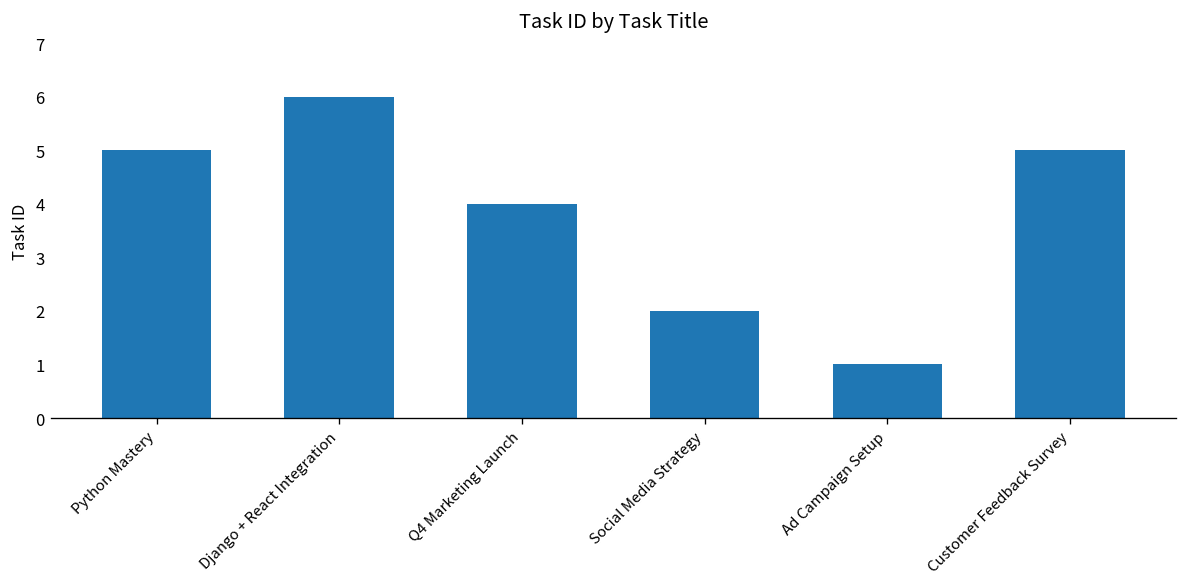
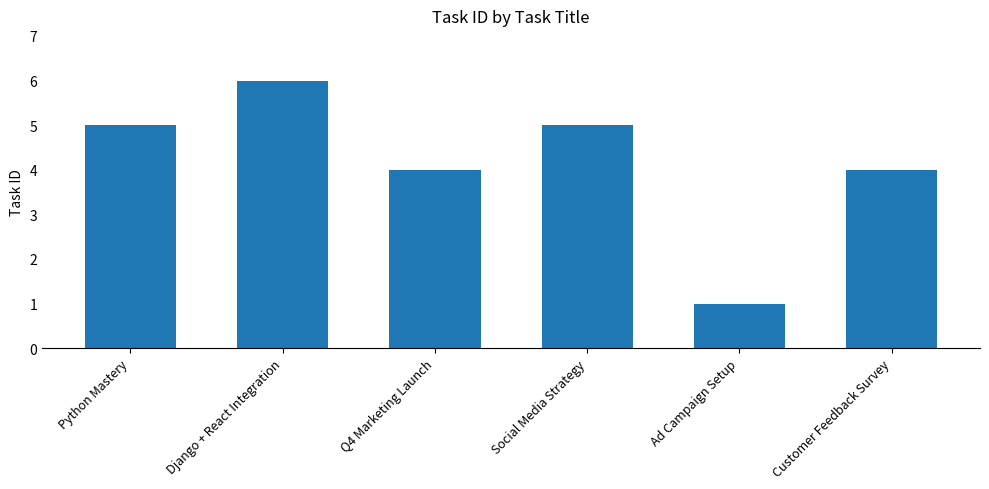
  {
    "Python Mastery": 5,
    "Django + React Integration": 6,
    "Q4 Marketing Launch": 4,
-   "Social Media Strategy": 2,
+   "Social Media Strategy": 5,
    "Ad Campaign Setup": 1,
-   "Customer Feedback Survey": 5
+   "Customer Feedback Survey": 4
  }
